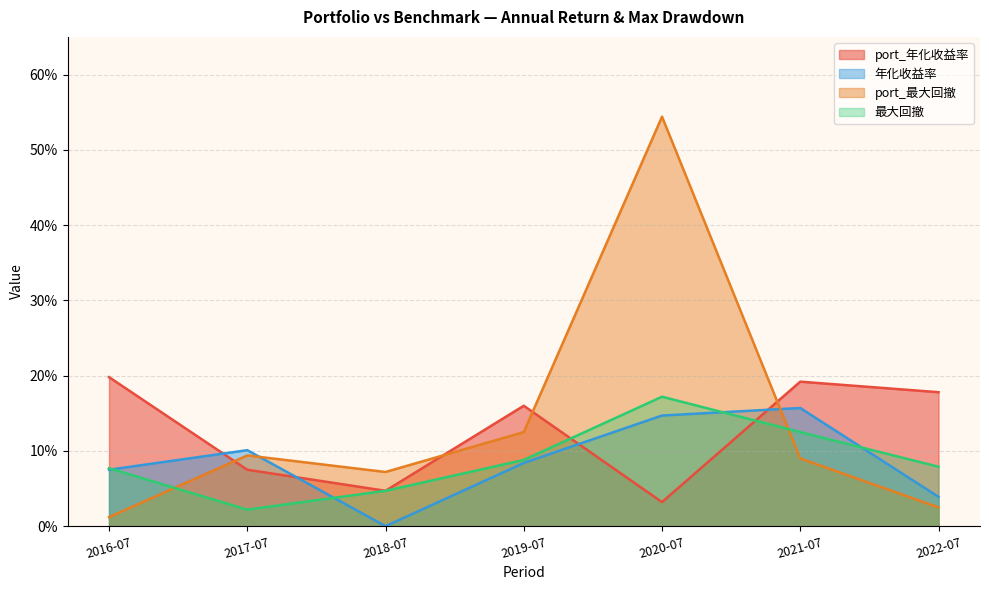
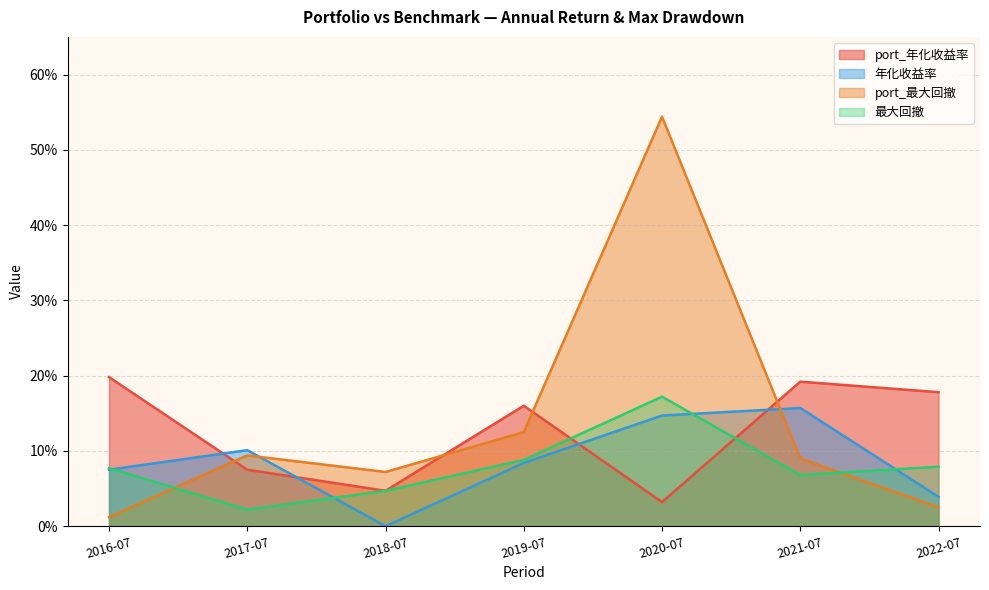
  {
    "年化收益率": {
      "2017-07": "10%",
      "2018-07": "0%",
      "2019-07": "8%",
      "2020-07": "15%",
      "2021-07": "16%",
      "2022-07": "4%"
    },
    "最大回撤": {
      "2017-07": "2%",
      "2019-07": "9%",
      "2020-07": "17%",
-     "2021-07": "13%",
+     "2021-07": "7%",
      "2022-07": "8%"
    }
  }
